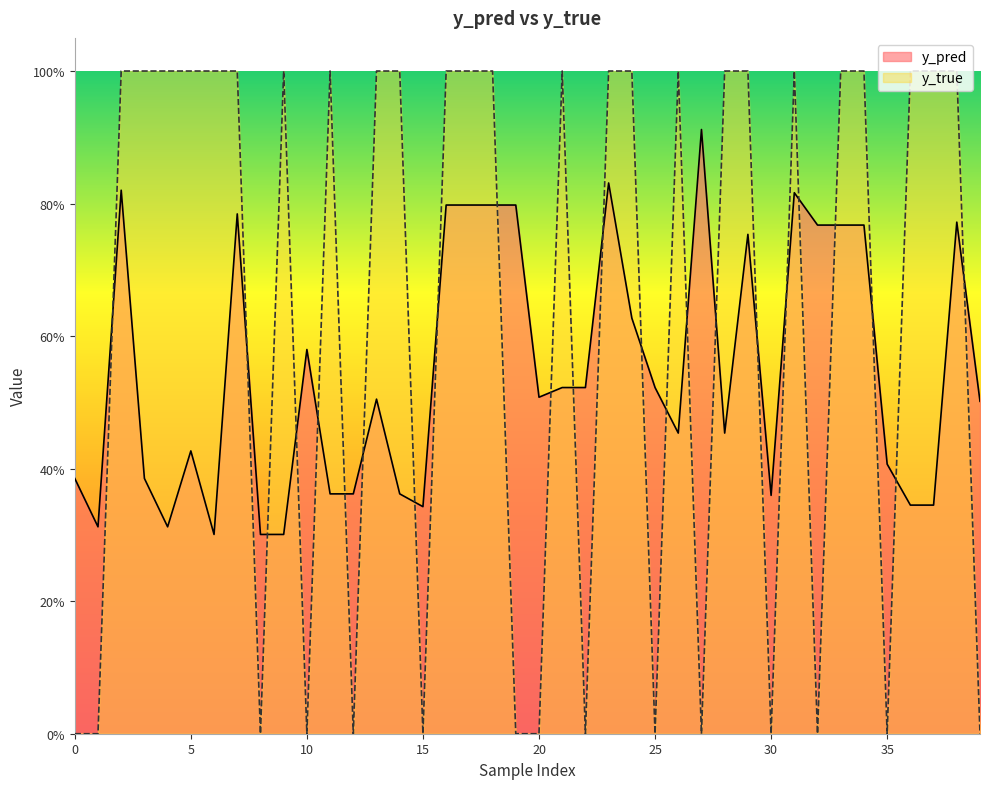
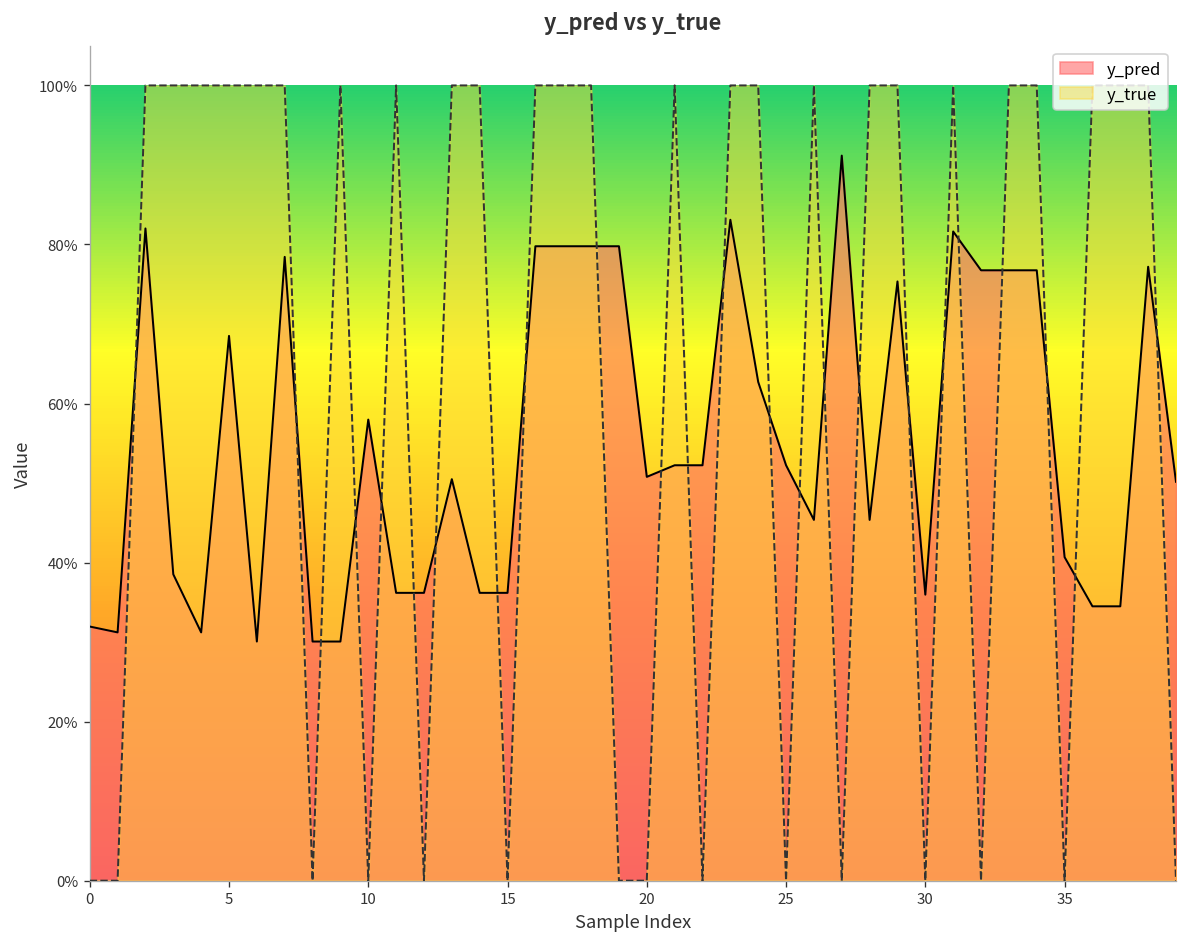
  {
    "y_pred": {
-     "0": "39%",
-     "5": "43%",
+     "0": "32%",
+     "5": "69%",
      "10": "58%",
-     "15": "34%",
+     "15": "36%",
      "20": "51%",
      "25": "52%",
      "30": "36%",
      "35": "41%"
    },
    "y_true": {
      "0": "0%",
      "5": "100%",
      "10": "0%",
      "15": "0%",
      "20": "0%",
      "25": "0%",
      "30": "0%",
      "35": "0%"
    }
  }
